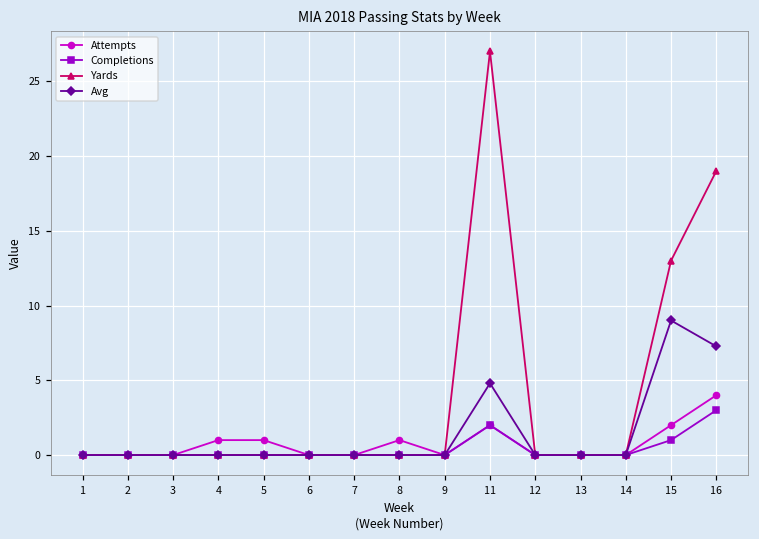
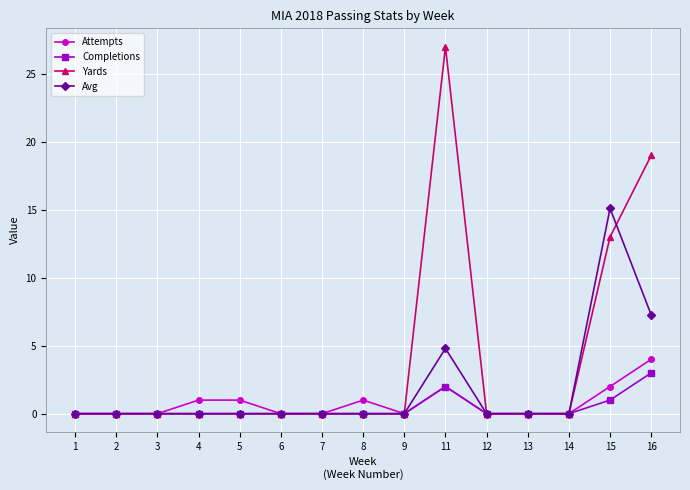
  {
    "Yards": {
      "11": 27.0,
      "15": 13.0,
      "16": 19.0
    },
    "Avg": {
      "11": 4.8,
-     "15": 9.0,
+     "15": 15.1,
      "16": 7.3
    }
  }
